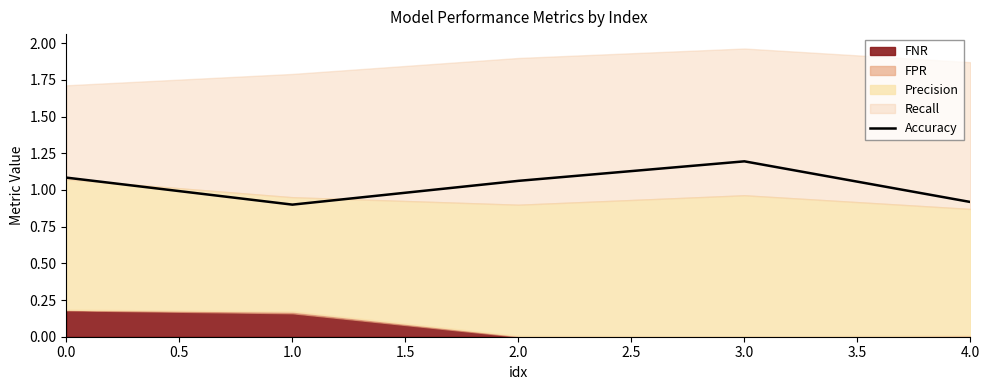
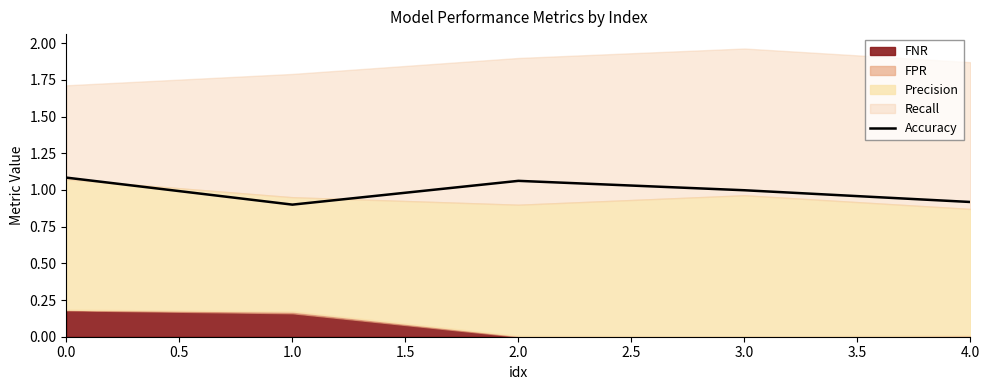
  {
    "Accuracy": {
      "1.0": 0.90,
      "2.0": 1.06,
-     "3.0": 1.20,
+     "3.0": 1.00,
      "4.0": 0.92
    }
  }
